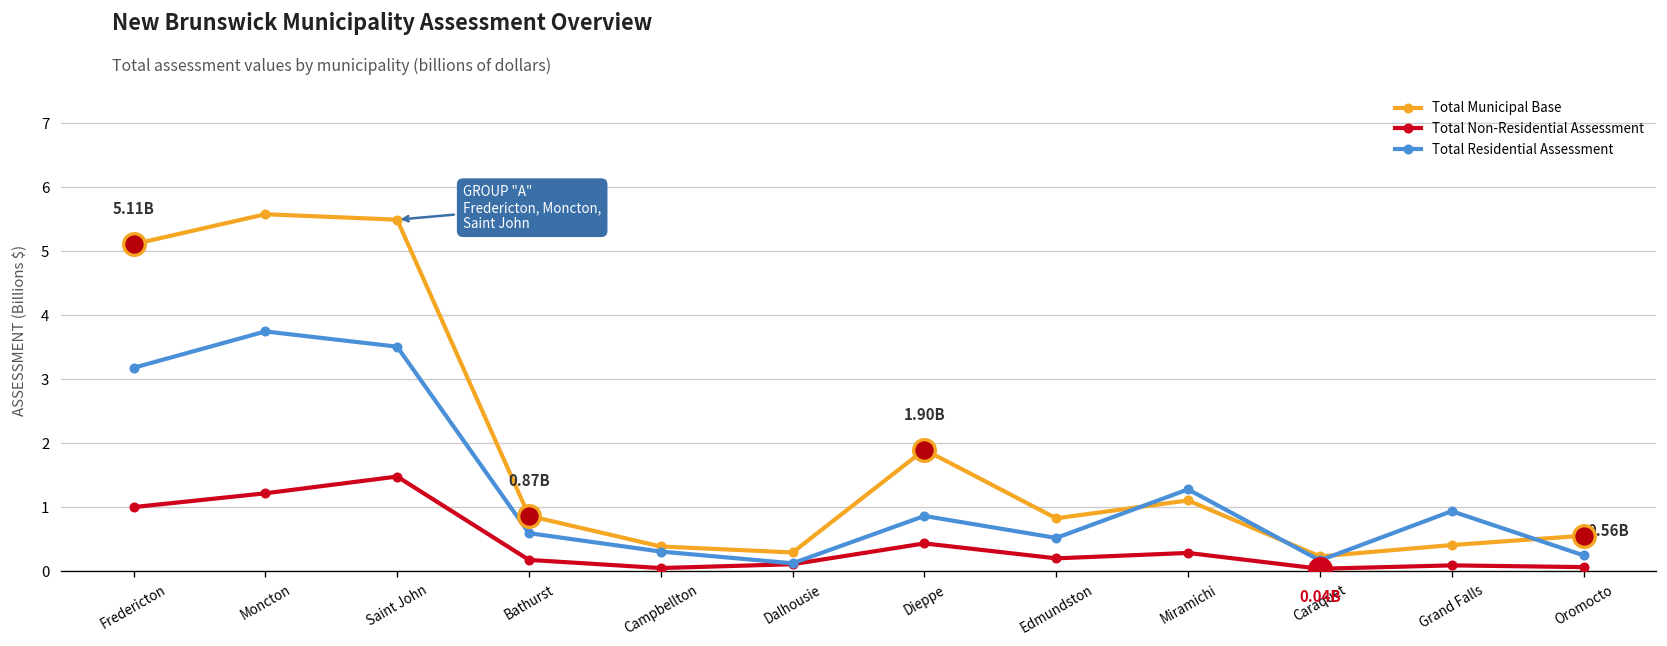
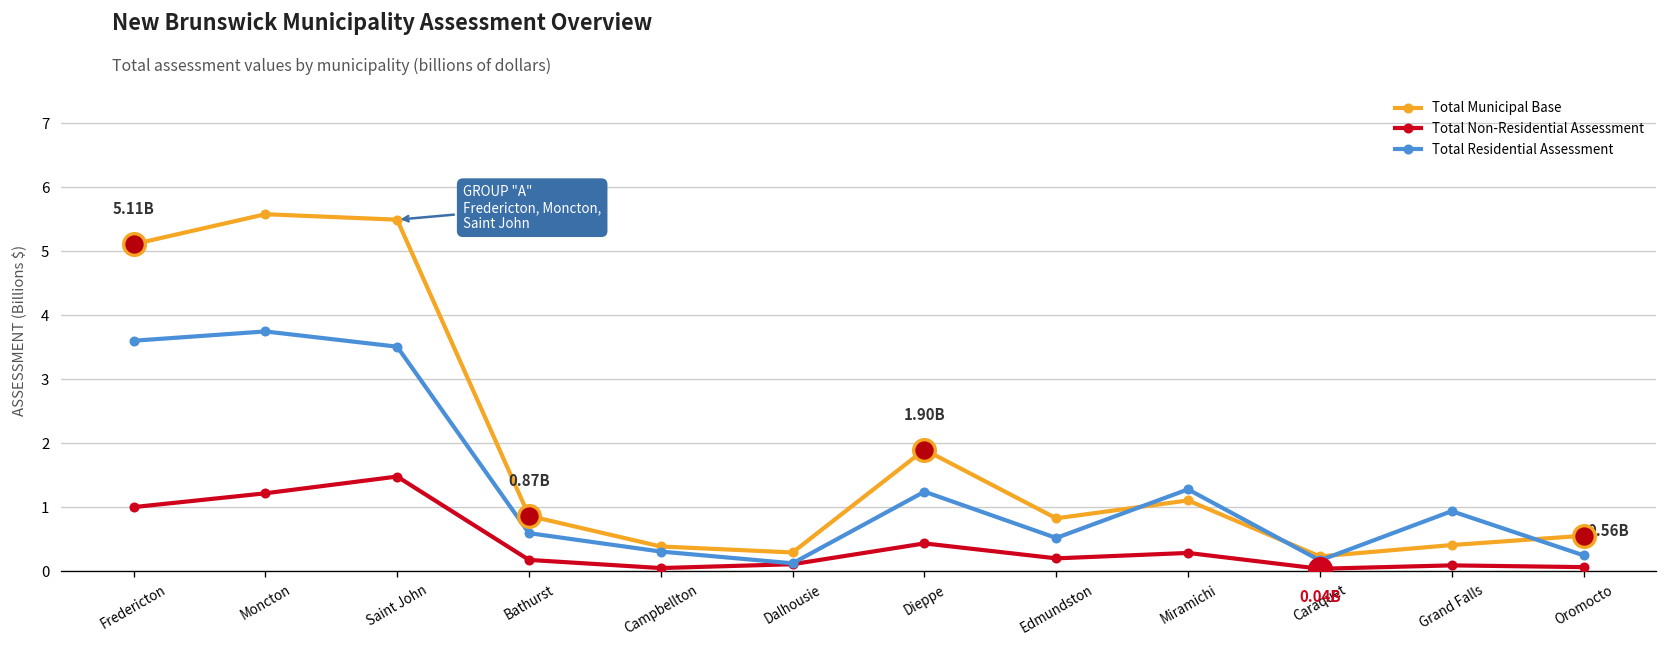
  {
    "Total Residential Assessment": {
-     "Fredericton": 3.2,
+     "Fredericton": 3.6,
      "Moncton": 3.7,
      "Saint John": 3.5,
      "Bathurst": 0.6,
      "Campbellton": 0.3,
-     "Dieppe": 0.9,
+     "Dieppe": 1.2,
      "Edmundston": 0.5,
      "Miramichi": 1.3,
      "Caraquet": 0.2,
      "Grand Falls": 0.9,
      "Oromocto": 0.3
    }
  }
